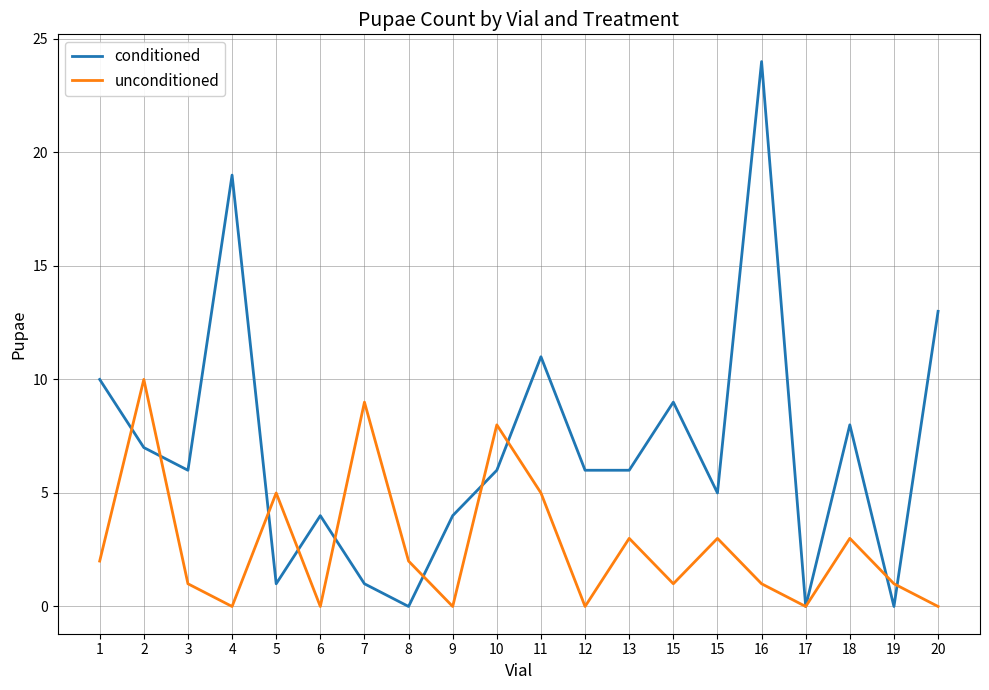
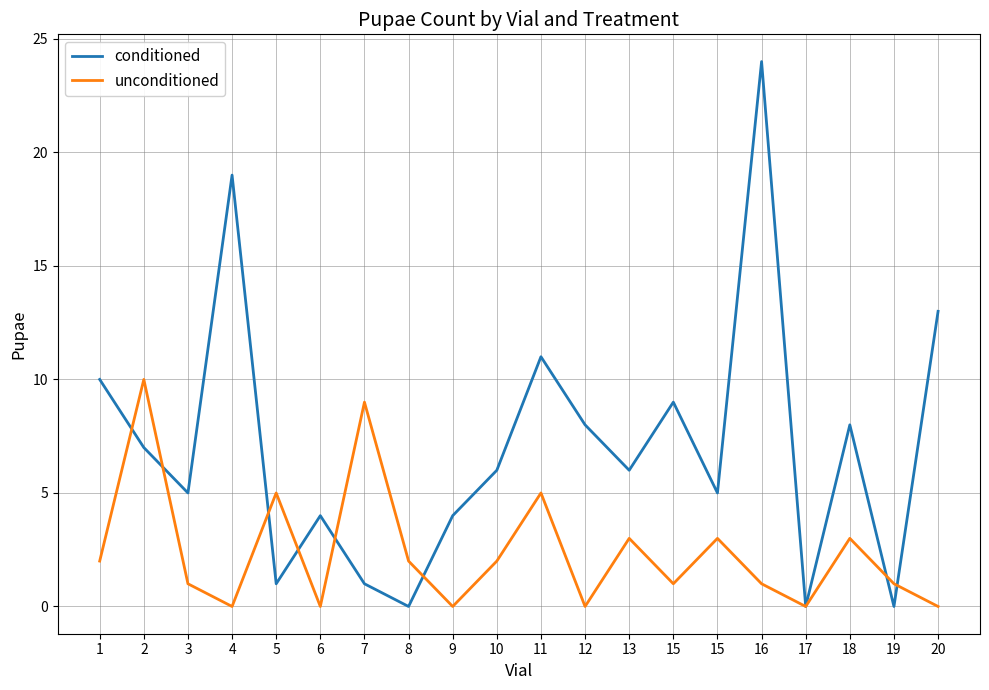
  {
    "conditioned": {
      "1": 10,
      "2": 7,
-     "3": 6,
+     "3": 5,
      "4": 19,
      "5": 1,
      "6": 4,
      "7": 1,
      "8": 0,
      "9": 4,
      "10": 6,
      "11": 11,
-     "12": 6,
+     "12": 8,
      "13": 6,
      "16": 24,
      "18": 8,
      "19": 0,
      "20": 13
    },
    "unconditioned": {
      "1": 2,
      "2": 10,
      "3": 1,
      "4": 0,
      "5": 5,
      "6": 0,
      "7": 9,
      "8": 2,
      "9": 0,
-     "10": 8,
+     "10": 2,
      "11": 5,
      "12": 0,
      "13": 3,
      "16": 1,
      "18": 3,
      "19": 1,
      "20": 0
    }
  }
